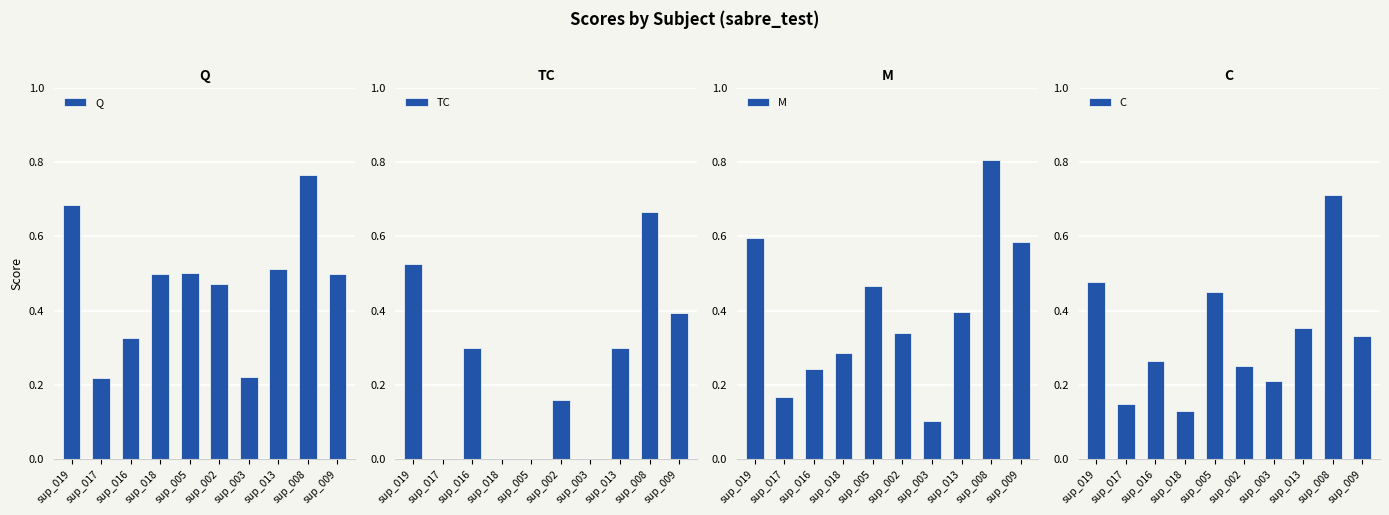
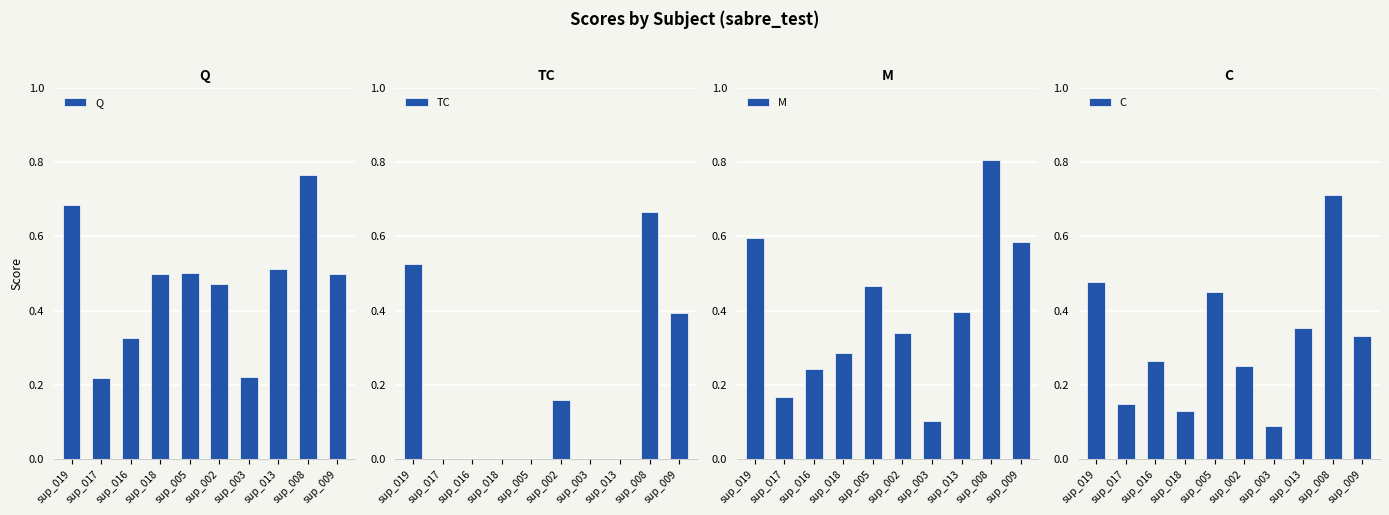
  {
    "Q": {
      "sup_019": 0.69,
      "sup_017": 0.22,
      "sup_016": 0.33,
      "sup_018": 0.50,
      "sup_005": 0.50,
      "sup_002": 0.47,
      "sup_003": 0.22,
      "sup_013": 0.51,
      "sup_008": 0.76,
      "sup_009": 0.50
    },
    "TC": {
      "sup_019": 0.53,
      "sup_017": 0.0,
-     "sup_016": 0.3,
+     "sup_016": 0.0,
      "sup_018": 0.0,
      "sup_005": 0.0,
      "sup_002": 0.16,
      "sup_003": 0.0,
-     "sup_013": 0.3,
+     "sup_013": 0.0,
      "sup_008": 0.67,
      "sup_009": 0.4
    },
    "M": {
      "sup_019": 0.60,
      "sup_017": 0.17,
      "sup_016": 0.24,
      "sup_018": 0.29,
      "sup_005": 0.47,
      "sup_002": 0.34,
      "sup_003": 0.10,
      "sup_013": 0.40,
      "sup_008": 0.81,
      "sup_009": 0.59
    },
    "C": {
      "sup_019": 0.48,
      "sup_017": 0.15,
      "sup_016": 0.26,
      "sup_018": 0.13,
      "sup_005": 0.45,
      "sup_002": 0.25,
-     "sup_003": 0.21,
+     "sup_003": 0.09,
      "sup_013": 0.35,
      "sup_008": 0.71,
      "sup_009": 0.33
    }
  }
